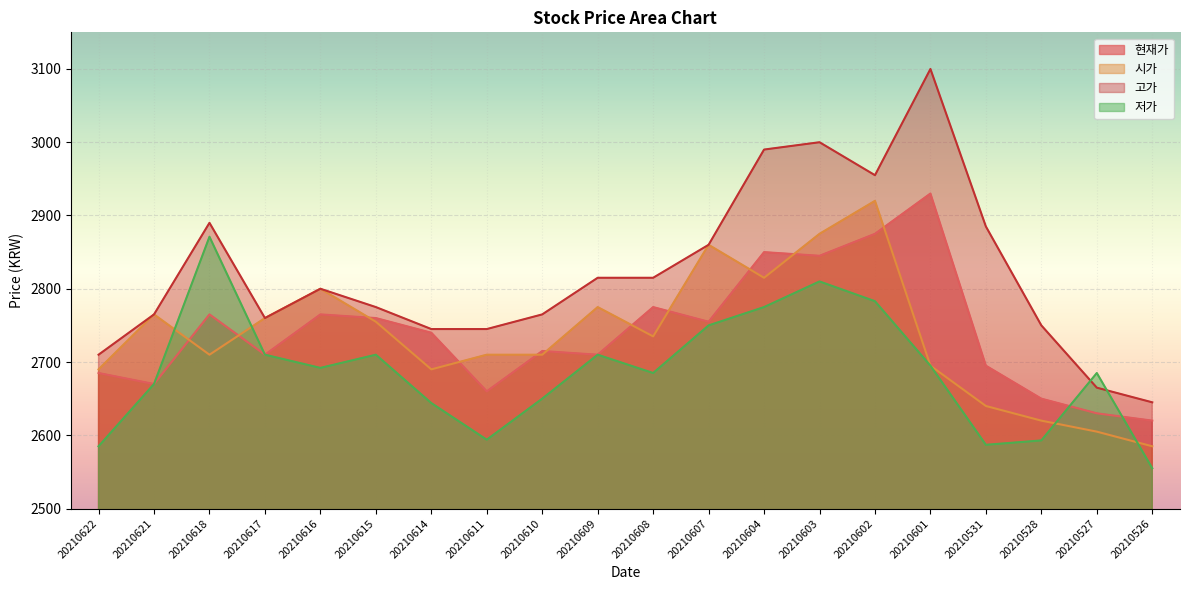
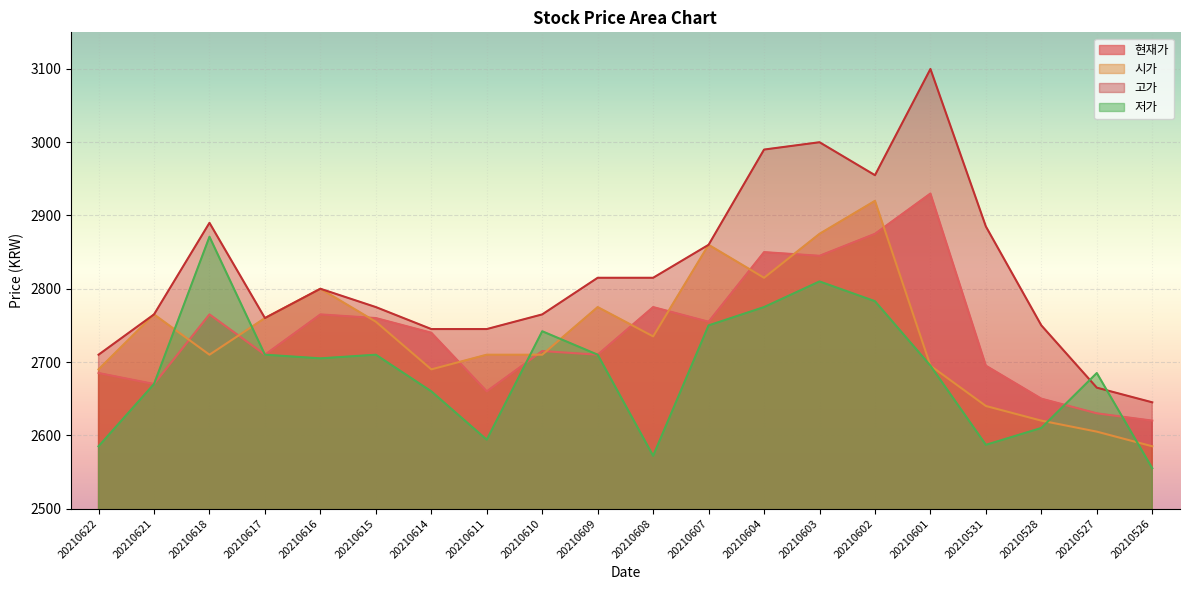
  {
    "저가": {
      "20210622": 2590,
      "20210618": 2870,
-     "20210616": 2690,
+     "20210616": 2710,
      "20210615": 2710,
-     "20210614": 2640,
+     "20210614": 2660,
      "20210611": 2590,
-     "20210610": 2650,
-     "20210608": 2690,
+     "20210610": 2740,
+     "20210608": 2570,
      "20210607": 2750,
      "20210604": 2780,
      "20210603": 2810,
      "20210602": 2780,
      "20210531": 2590,
-     "20210528": 2590,
+     "20210528": 2610,
      "20210527": 2690,
      "20210526": 2560
    }
  }
